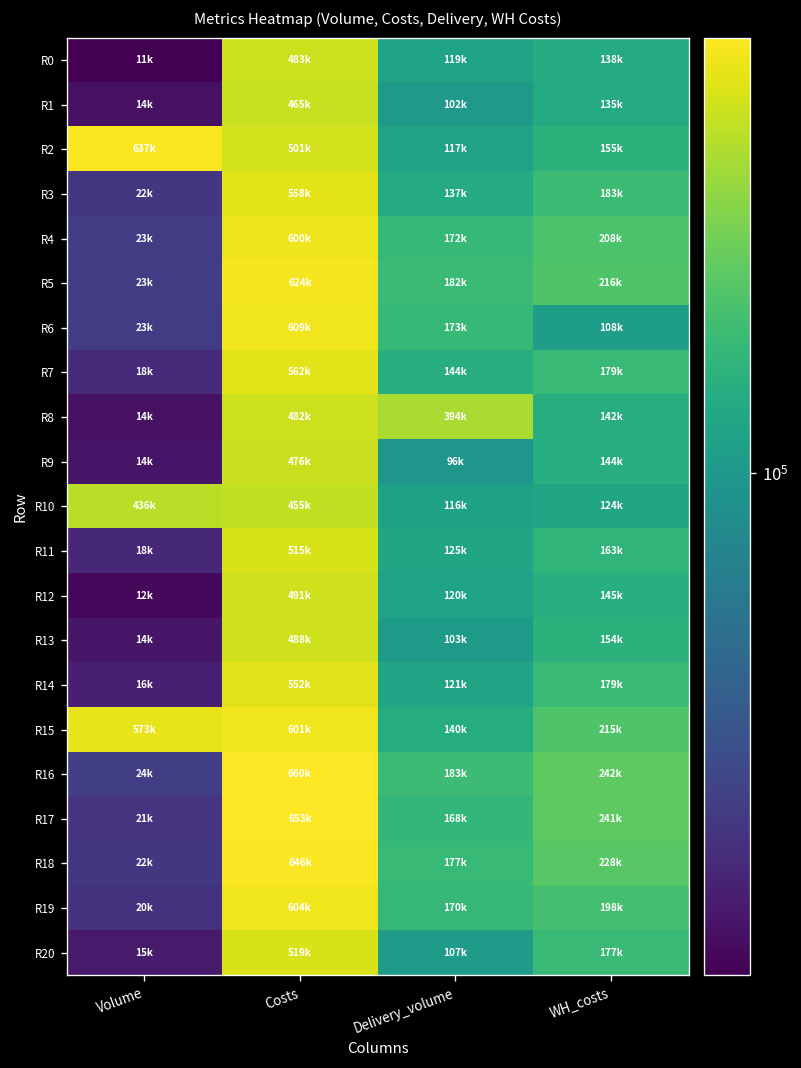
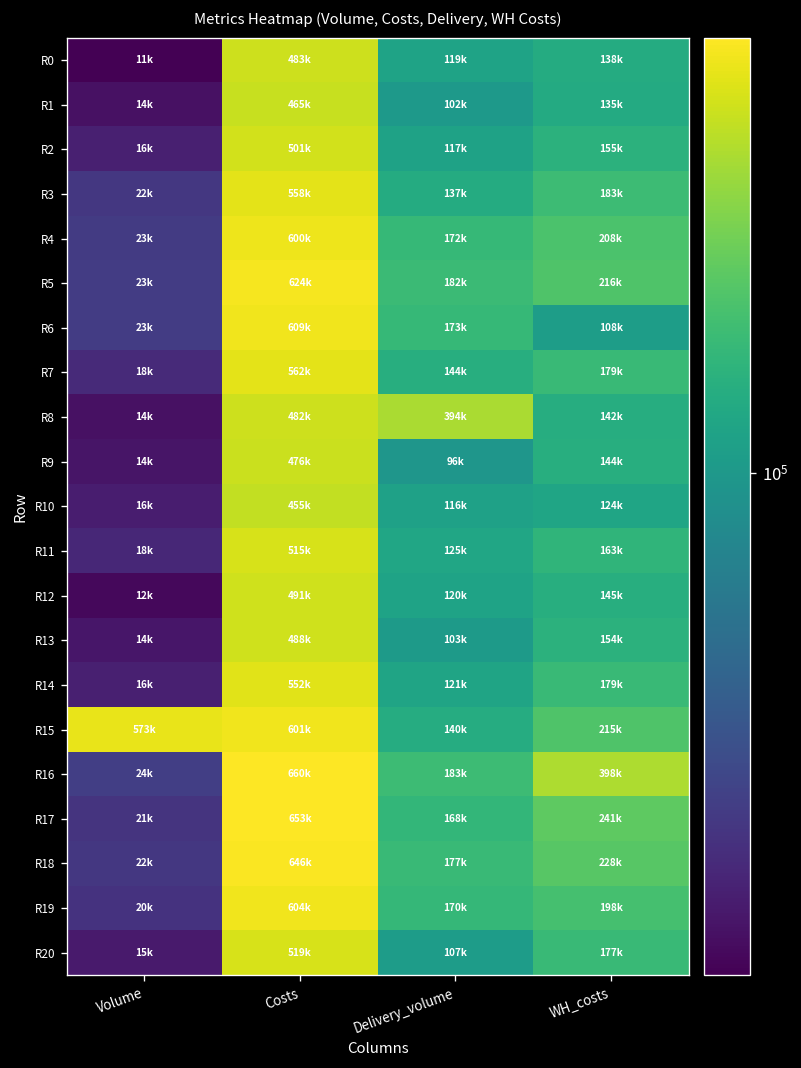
  {
    "R0": {
      "Volume": "11k",
      "Costs": "483k",
      "Delivery_volume": "119k",
      "WH_costs": "138k"
    },
    "R1": {
      "Volume": "14k",
      "Costs": "465k",
      "Delivery_volume": "102k",
      "WH_costs": "135k"
    },
    "R2": {
-     "Volume": "637k",
+     "Volume": "16k",
      "Costs": "501k",
      "Delivery_volume": "117k",
      "WH_costs": "155k"
    },
    "R3": {
      "Volume": "22k",
      "Costs": "558k",
      "Delivery_volume": "137k",
      "WH_costs": "183k"
    },
    "R4": {
      "Volume": "23k",
      "Costs": "600k",
      "Delivery_volume": "172k",
      "WH_costs": "208k"
    },
    "R5": {
      "Volume": "23k",
      "Costs": "624k",
      "Delivery_volume": "182k",
      "WH_costs": "216k"
    },
    "R6": {
      "Volume": "23k",
      "Costs": "609k",
      "Delivery_volume": "173k",
      "WH_costs": "108k"
    },
    "R7": {
      "Volume": "18k",
      "Costs": "562k",
      "Delivery_volume": "144k",
      "WH_costs": "179k"
    },
    "R8": {
      "Volume": "14k",
      "Costs": "482k",
      "Delivery_volume": "394k",
      "WH_costs": "142k"
    },
    "R9": {
      "Volume": "14k",
      "Costs": "476k",
      "Delivery_volume": "96k",
      "WH_costs": "144k"
    },
    "R10": {
-     "Volume": "436k",
+     "Volume": "16k",
      "Costs": "455k",
      "Delivery_volume": "116k",
      "WH_costs": "124k"
    },
    "R11": {
      "Volume": "18k",
      "Costs": "515k",
      "Delivery_volume": "125k",
      "WH_costs": "163k"
    },
    "R12": {
      "Volume": "12k",
      "Costs": "491k",
      "Delivery_volume": "120k",
      "WH_costs": "145k"
    },
    "R13": {
      "Volume": "14k",
      "Costs": "488k",
      "Delivery_volume": "103k",
      "WH_costs": "154k"
    },
    "R14": {
      "Volume": "16k",
      "Costs": "552k",
      "Delivery_volume": "121k",
      "WH_costs": "179k"
    },
    "R15": {
      "Volume": "573k",
      "Costs": "601k",
      "Delivery_volume": "140k",
      "WH_costs": "215k"
    },
    "R16": {
      "Volume": "24k",
      "Costs": "660k",
      "Delivery_volume": "183k",
-     "WH_costs": "242k"
+     "WH_costs": "398k"
    },
    "R17": {
      "Volume": "21k",
      "Costs": "653k",
      "Delivery_volume": "168k",
      "WH_costs": "241k"
    },
    "R18": {
      "Volume": "22k",
      "Costs": "646k",
      "Delivery_volume": "177k",
      "WH_costs": "228k"
    },
    "R19": {
      "Volume": "20k",
      "Costs": "604k",
      "Delivery_volume": "170k",
      "WH_costs": "198k"
    },
    "R20": {
      "Volume": "15k",
      "Costs": "519k",
      "Delivery_volume": "107k",
      "WH_costs": "177k"
    }
  }
